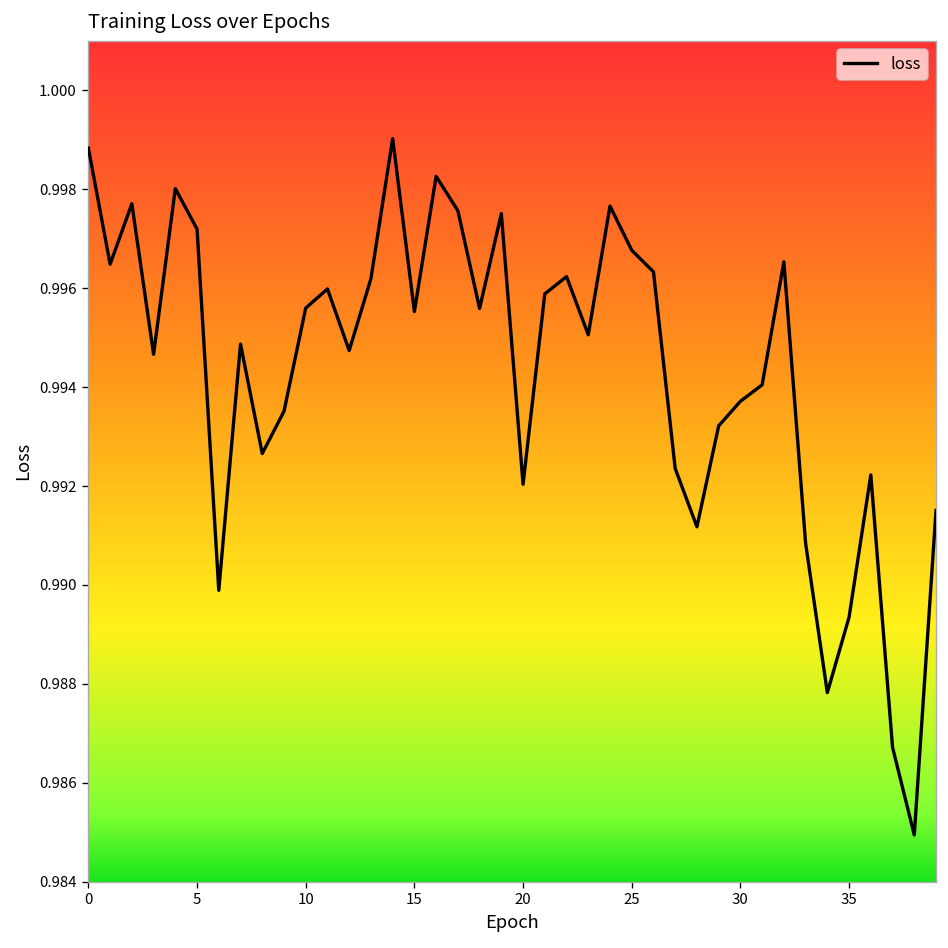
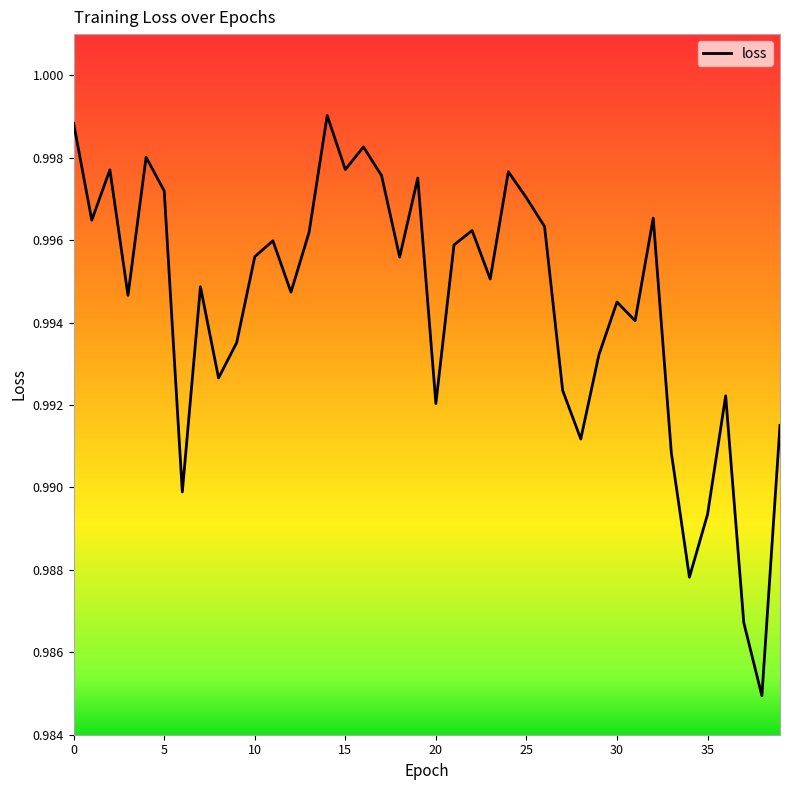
  {
    "0": 0.9988,
    "5": 0.9972,
    "10": 0.9956,
-   "15": 0.9955,
+   "15": 0.9977,
    "20": 0.9920,
-   "25": 0.9968,
-   "30": 0.9937,
+   "25": 0.9970,
+   "30": 0.9945,
    "35": 0.9893
  }
